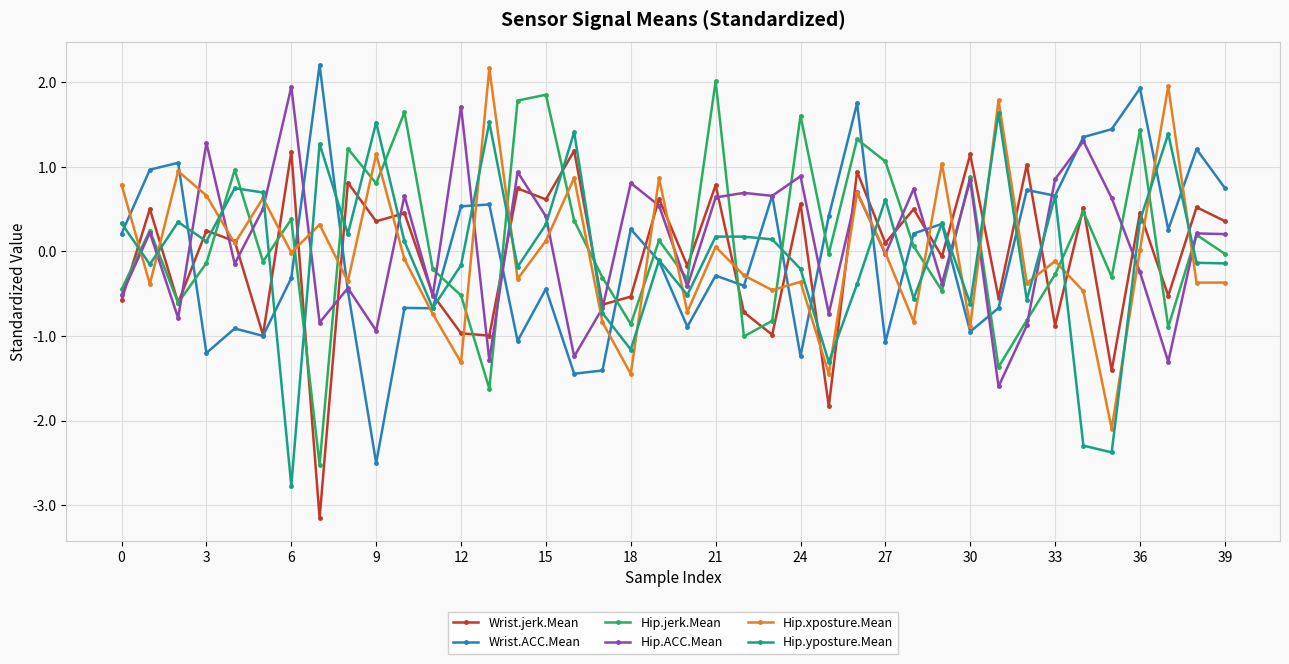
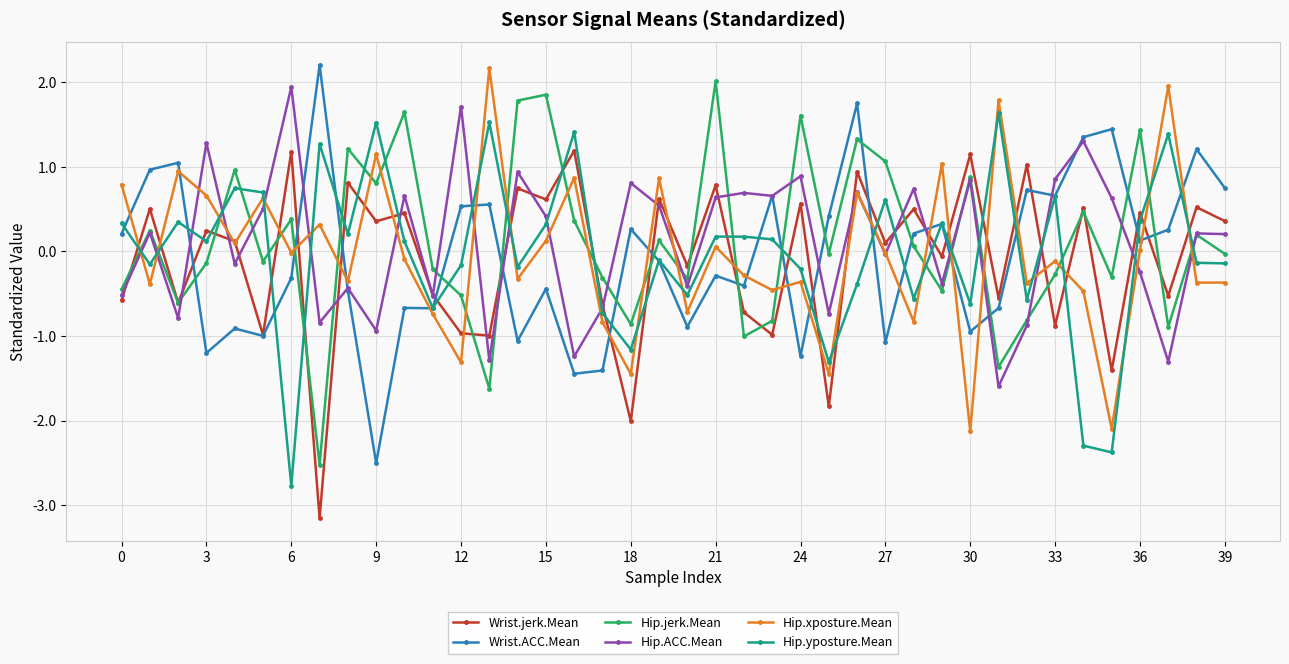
  {
    "Wrist.jerk.Mean": {
      "0": -0.6,
      "3": 0.2,
      "6": 1.2,
      "9": 0.4,
      "12": -1.0,
      "15": 0.6,
-     "18": -0.5,
+     "18": -2.0,
      "21": 0.8,
      "24": 0.6,
      "27": 0.1,
      "30": 1.1,
      "33": -0.9,
      "36": 0.5,
      "39": 0.4
    },
    "Wrist.ACC.Mean": {
      "0": 0.2,
      "3": -1.2,
      "6": -0.3,
      "9": -2.5,
      "12": 0.5,
      "15": -0.4,
      "18": 0.3,
      "21": -0.3,
      "24": -1.2,
      "27": -1.1,
      "30": -0.9,
-     "36": 1.9,
+     "36": 0.1,
      "39": 0.7
    },
    "Hip.ACC.Mean": {
      "0": -0.5,
      "3": 1.3,
      "6": 1.9,
      "9": -0.9,
      "12": 1.7,
      "15": 0.4,
      "18": 0.8,
      "21": 0.6,
      "24": 0.9,
      "30": 0.8,
      "33": 0.9,
      "36": -0.2,
      "39": 0.2
    },
    "Hip.xposture.Mean": {
      "0": 0.8,
      "3": 0.7,
      "6": 0.0,
      "9": 1.1,
      "12": -1.3,
      "15": 0.1,
      "18": -1.4,
      "21": 0.1,
      "24": -0.4,
-     "30": -0.9,
+     "30": -2.1,
      "33": -0.1,
      "36": 0.0,
      "39": -0.4
    }
  }
